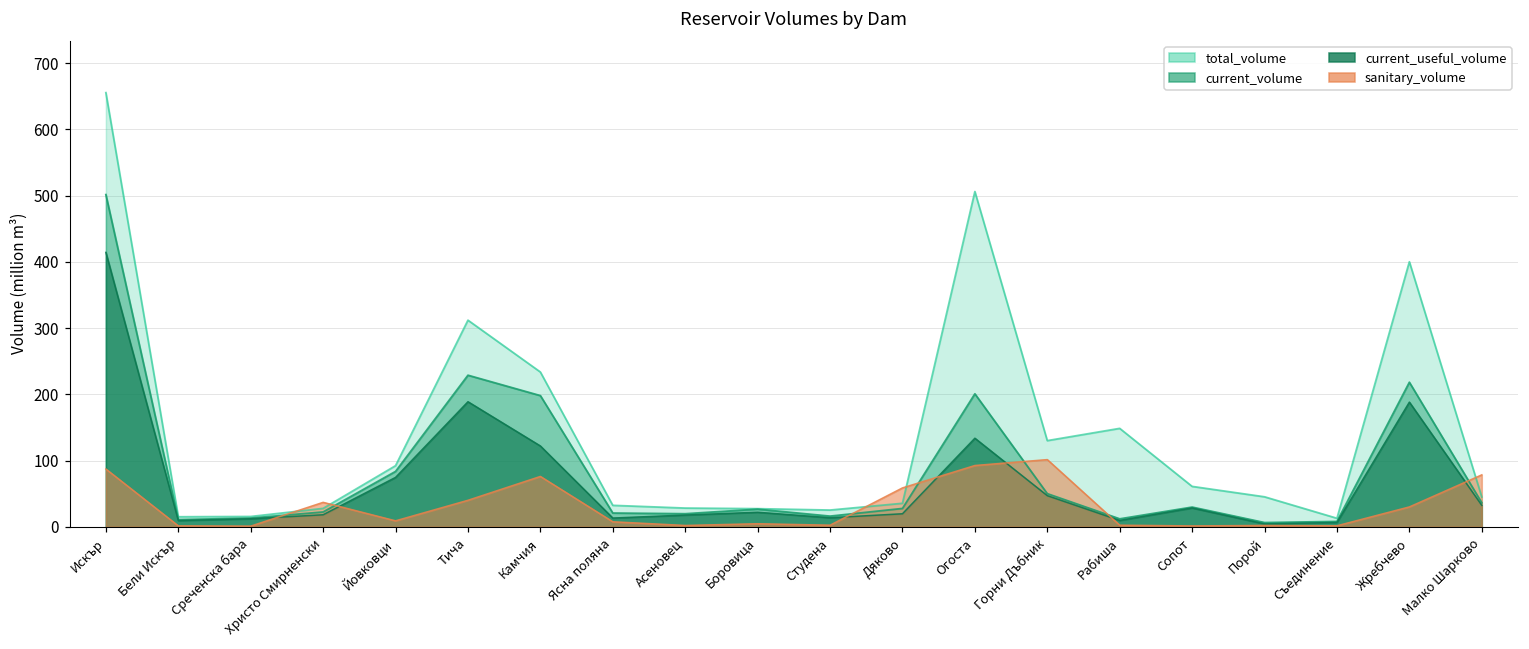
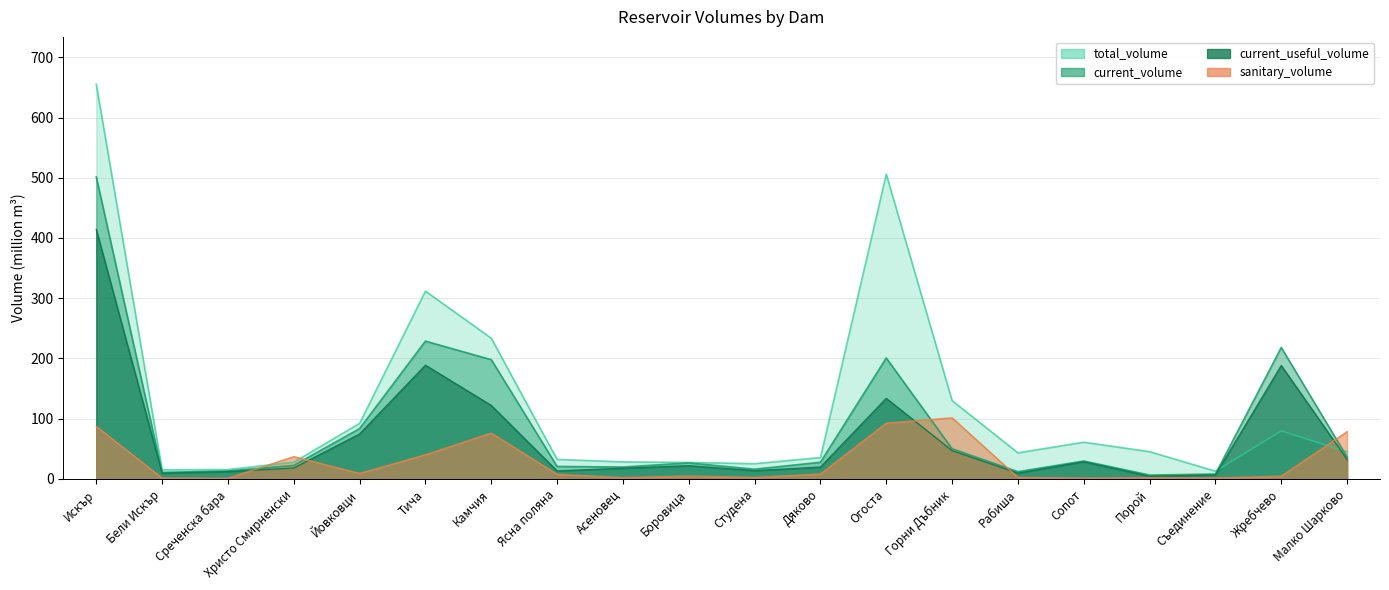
  {
    "total_volume": {
      "Искър": 660,
      "Бели Искър": 20,
      "Христо Смирненски": 30,
      "Йовковци": 90,
      "Тича": 310,
      "Камчия": 230,
      "Ясна поляна": 30,
      "Асеновец": 30,
      "Студена": 30,
      "Дяково": 40,
      "Огоста": 510,
      "Горни Дъбник": 130,
-     "Рабиша": 150,
+     "Рабиша": 40,
      "Сопот": 60,
      "Порой": 50,
      "Съединение": 10,
-     "Жребчево": 400,
+     "Жребчево": 80,
      "Малко Шарково": 50
    },
    "sanitary_volume": {
      "Искър": 90,
      "Бели Искър": 0,
      "Среченска бара": 0,
      "Христо Смирненски": 40,
      "Йовковци": 10,
      "Тича": 40,
      "Камчия": 80,
      "Ясна поляна": 10,
      "Асеновец": 0,
      "Боровица": 0,
      "Студена": 0,
-     "Дяково": 60,
+     "Дяково": 10,
      "Огоста": 90,
      "Горни Дъбник": 100,
      "Рабиша": 0,
      "Сопот": 0,
      "Съединение": 0,
-     "Жребчево": 30,
+     "Жребчево": 0,
      "Малко Шарково": 80
    }
  }
